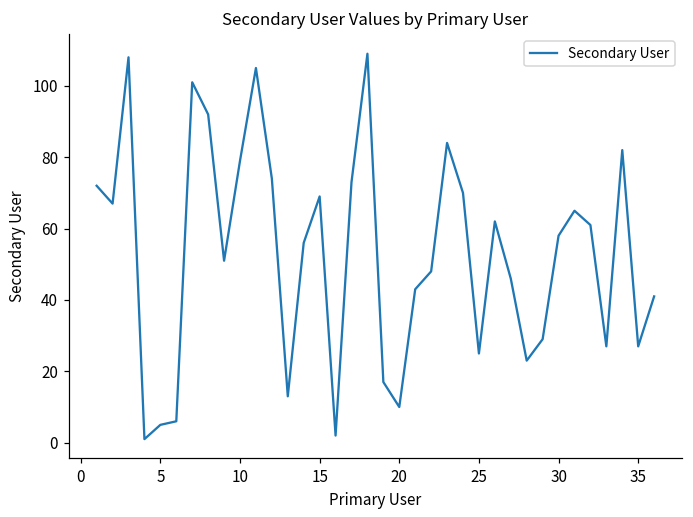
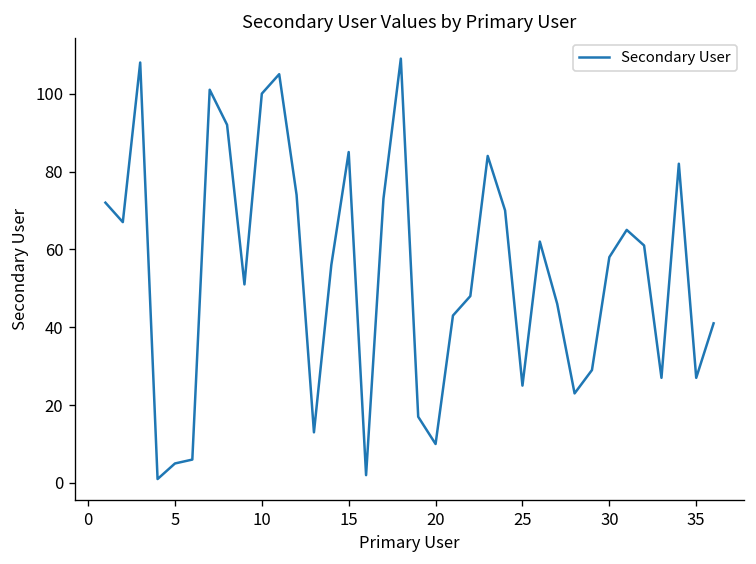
  {
    "5": 5,
-   "10": 79,
-   "15": 69,
+   "10": 100,
+   "15": 85,
    "20": 10,
    "25": 25,
    "30": 58,
    "35": 27
  }
